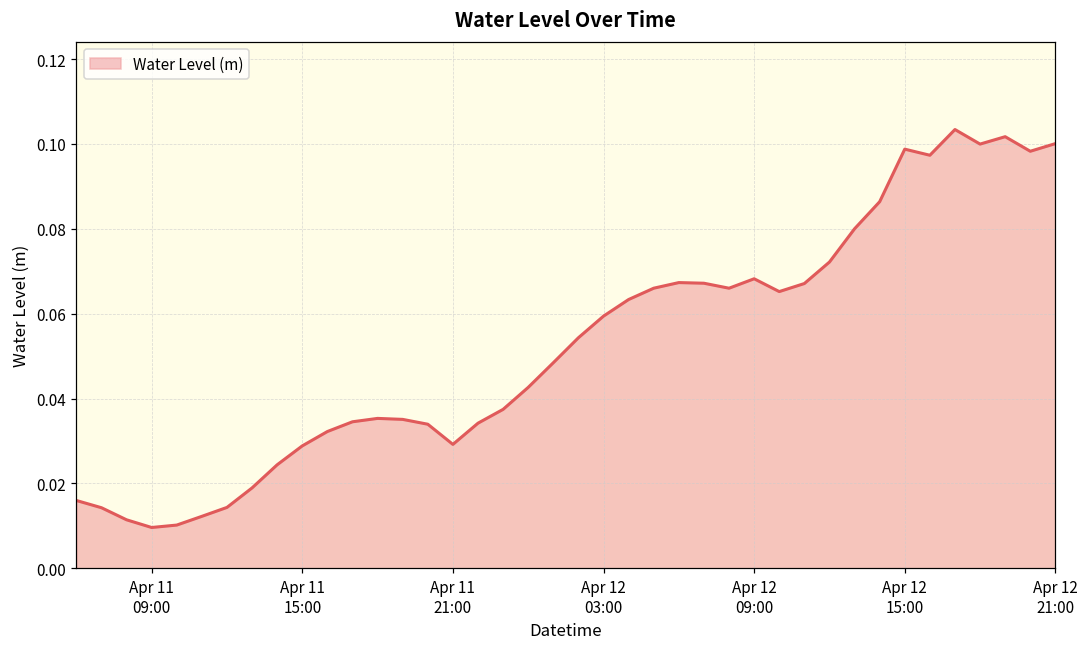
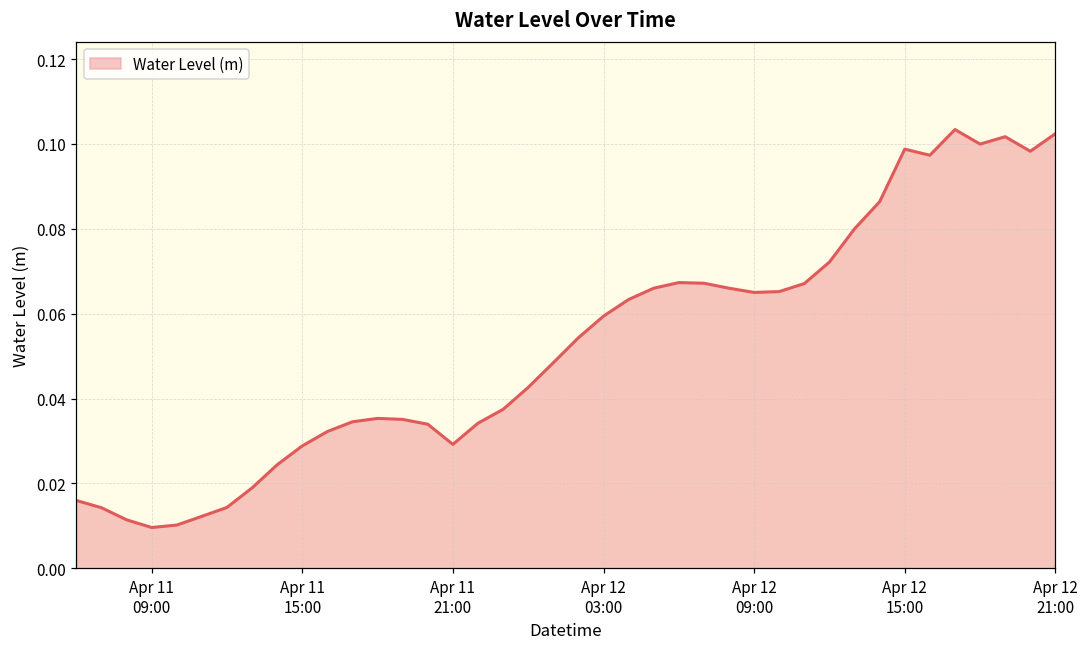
  {
    "Apr 11 09:00": 0.010,
    "Apr 11 15:00": 0.029,
    "Apr 11 21:00": 0.029,
    "Apr 12 03:00": 0.059,
-   "Apr 12 09:00": 0.068,
+   "Apr 12 09:00": 0.065,
    "Apr 12 15:00": 0.099,
-   "Apr 12 21:00": 0.100
+   "Apr 12 21:00": 0.102
  }
